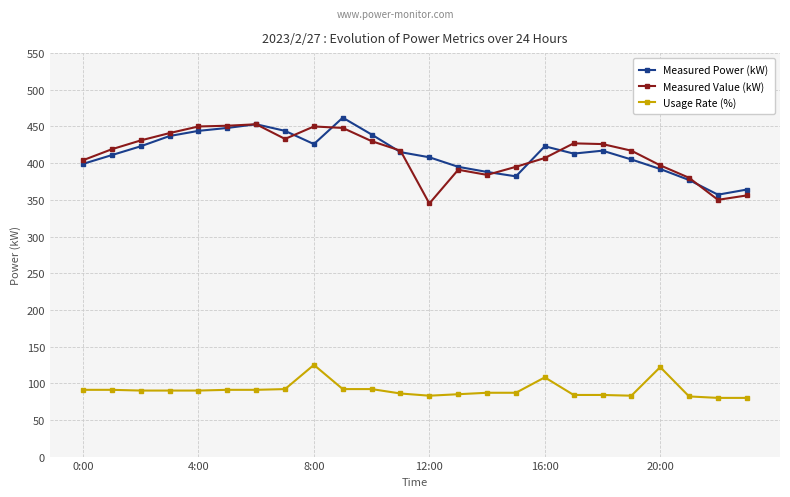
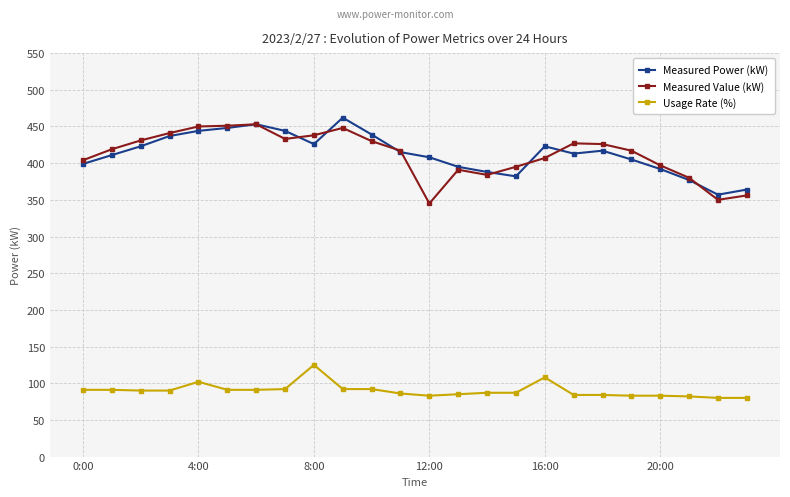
  {
    "Measured Power (kW)": {
      "0:00": 400,
      "4:00": 440,
      "8:00": 430,
      "12:00": 410,
      "16:00": 420,
      "20:00": 390
    },
    "Measured Value (kW)": {
      "0:00": 400,
      "4:00": 450,
-     "8:00": 450,
+     "8:00": 440,
      "12:00": 350,
      "16:00": 410,
      "20:00": 400
    },
    "Usage Rate (%)": {
      "0:00": 90,
-     "4:00": 90,
+     "4:00": 100,
      "8:00": 130,
      "12:00": 80,
      "16:00": 110,
-     "20:00": 120
+     "20:00": 80
    }
  }
